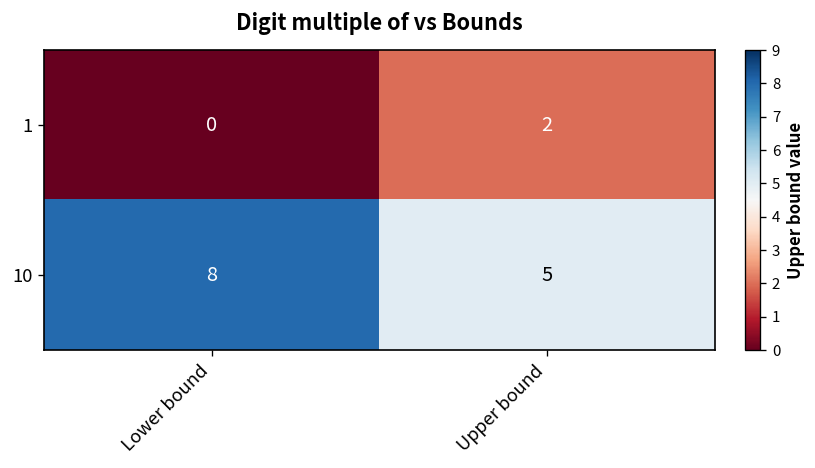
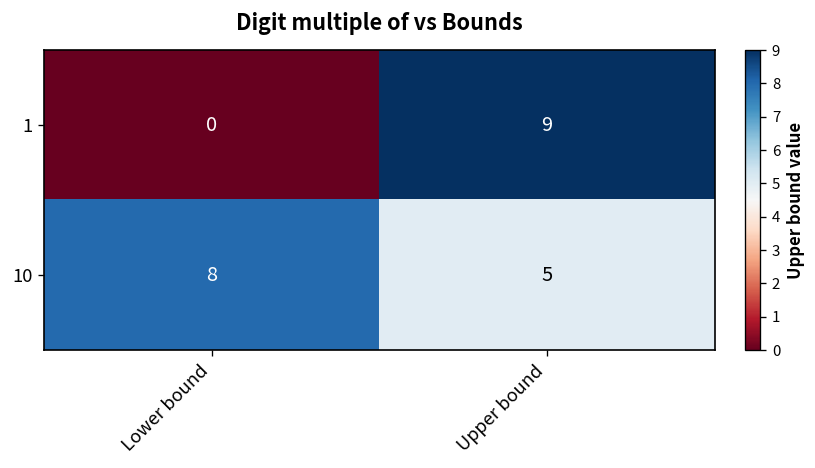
  {
    "1": {
      "Lower bound": 0,
-     "Upper bound": 2
+     "Upper bound": 9
    },
    "10": {
      "Lower bound": 8,
      "Upper bound": 5
    }
  }
